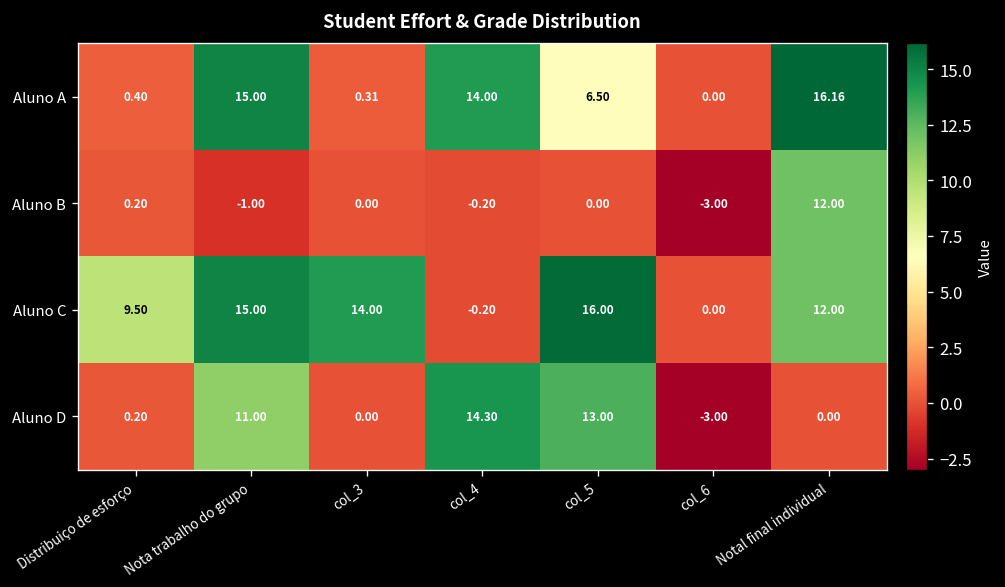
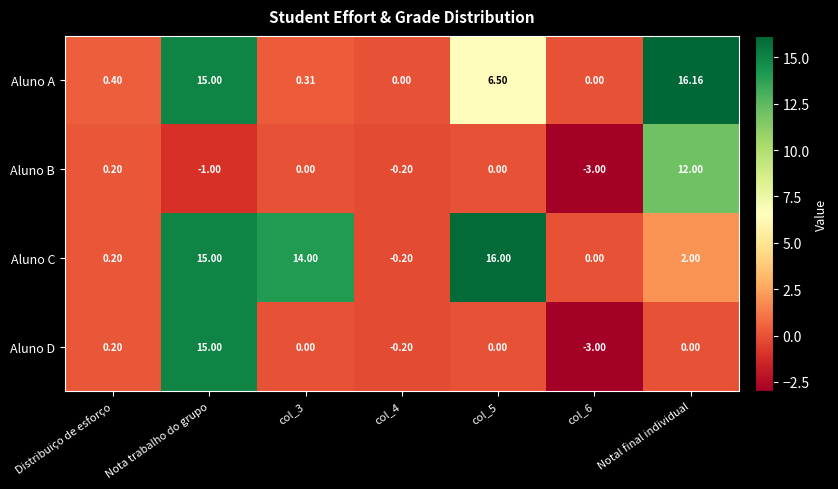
  {
    "Aluno A": {
      "Distribuiço de esforço": 0.40,
      "Nota trabalho do grupo": 15.00,
      "col_3": 0.31,
-     "col_4": 14.00,
+     "col_4": 0.00,
      "col_5": 6.50,
      "col_6": 0.00,
      "Notal final individual": 16.16
    },
    "Aluno B": {
      "Distribuiço de esforço": 0.20,
      "Nota trabalho do grupo": -1.00,
      "col_3": 0.00,
      "col_4": -0.20,
      "col_5": 0.00,
      "col_6": -3.00,
      "Notal final individual": 12.00
    },
    "Aluno C": {
-     "Distribuiço de esforço": 9.50,
+     "Distribuiço de esforço": 0.20,
      "Nota trabalho do grupo": 15.00,
      "col_3": 14.00,
      "col_4": -0.20,
      "col_5": 16.00,
      "col_6": 0.00,
-     "Notal final individual": 12.00
+     "Notal final individual": 2.00
    },
    "Aluno D": {
      "Distribuiço de esforço": 0.20,
-     "Nota trabalho do grupo": 11.00,
+     "Nota trabalho do grupo": 15.00,
      "col_3": 0.00,
-     "col_4": 14.30,
-     "col_5": 13.00,
+     "col_4": -0.20,
+     "col_5": 0.00,
      "col_6": -3.00,
      "Notal final individual": 0.00
    }
  }
